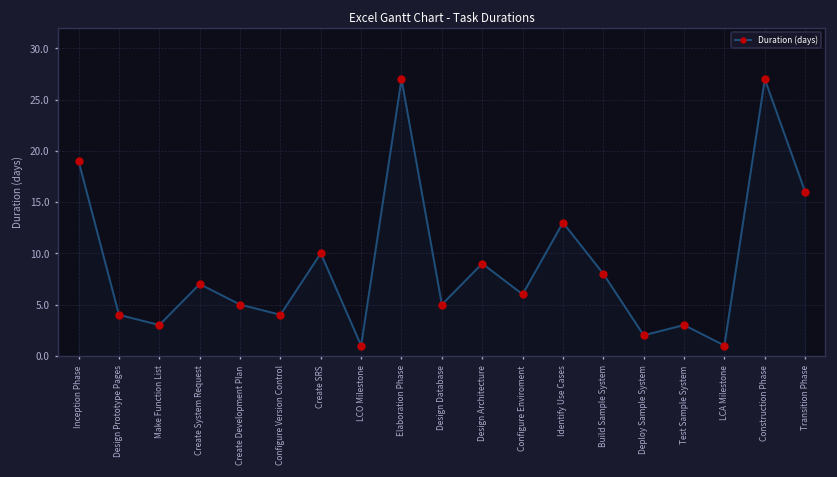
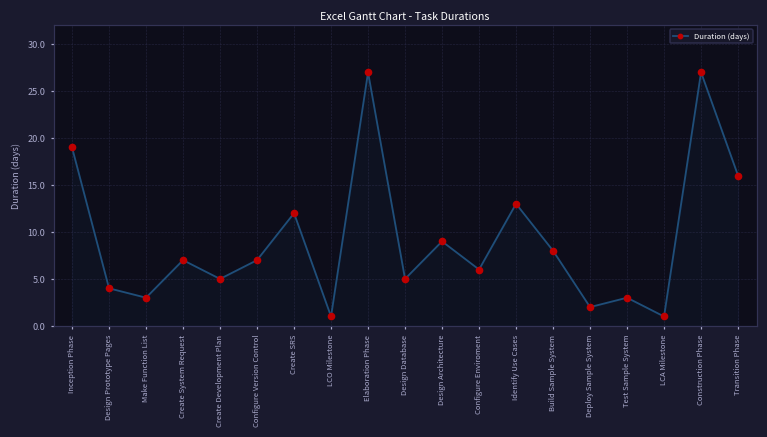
  {
    "Inception Phase": 19,
    "Design Prototype Pages": 4,
    "Make Function List": 3,
    "Create System Request": 7,
    "Create Development Plan": 5,
-   "Configure Version Control": 4,
-   "Create SRS": 10,
+   "Configure Version Control": 7,
+   "Create SRS": 12,
    "LCO Milestone": 1,
    "Elaboration Phase": 27,
    "Design Database": 5,
    "Design Architecture": 9,
    "Configure Enviroment": 6,
    "Identify Use Cases": 13,
    "Build Sample System": 8,
    "Deploy Sample System": 2,
    "Test Sample System": 3,
    "LCA Milestone": 1,
    "Construction Phase": 27,
    "Transition Phase": 16
  }
